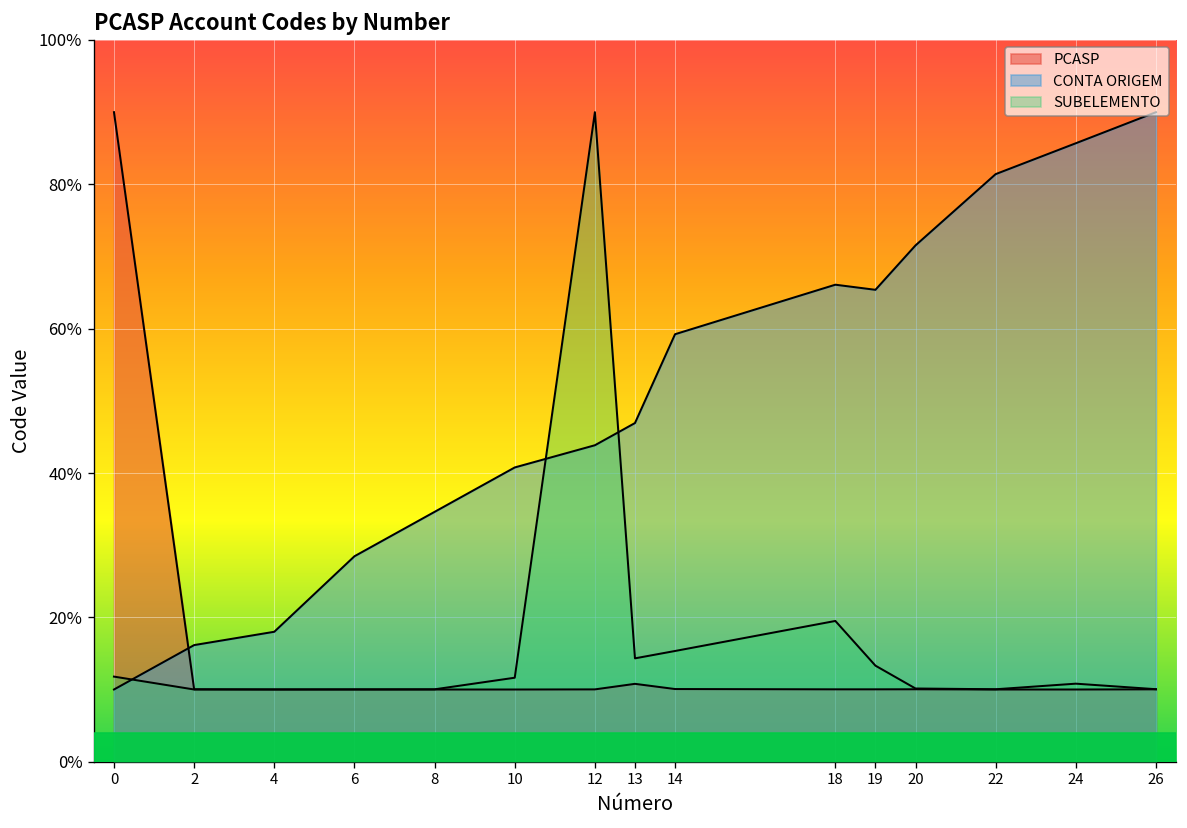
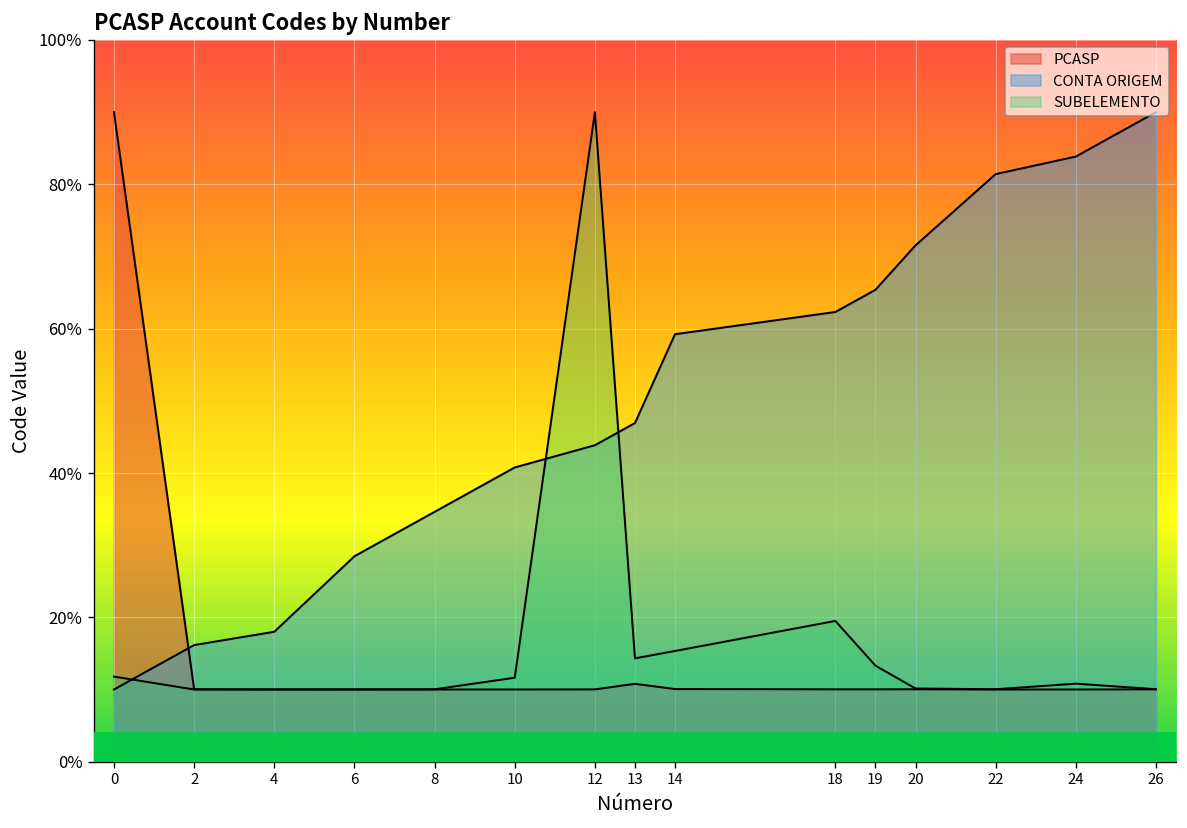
  {
    "PCASP": {
      "0": "90%",
      "10": "10%",
      "12": "10%",
      "13": "11%",
      "14": "10%",
      "18": "10%",
      "19": "10%",
      "24": "10%"
    },
    "CONTA ORIGEM": {
      "0": "10%",
      "2": "16%",
      "4": "18%",
      "6": "28%",
      "8": "35%",
      "10": "41%",
      "12": "44%",
      "13": "47%",
      "14": "59%",
-     "18": "66%",
+     "18": "62%",
      "19": "65%",
      "20": "72%",
      "22": "81%",
-     "24": "86%"
+     "24": "84%"
    },
    "SUBELEMENTO": {
      "0": "12%",
      "10": "12%",
      "12": "90%",
      "13": "14%",
      "14": "15%",
      "18": "19%",
      "19": "13%",
      "24": "11%"
    }
  }
